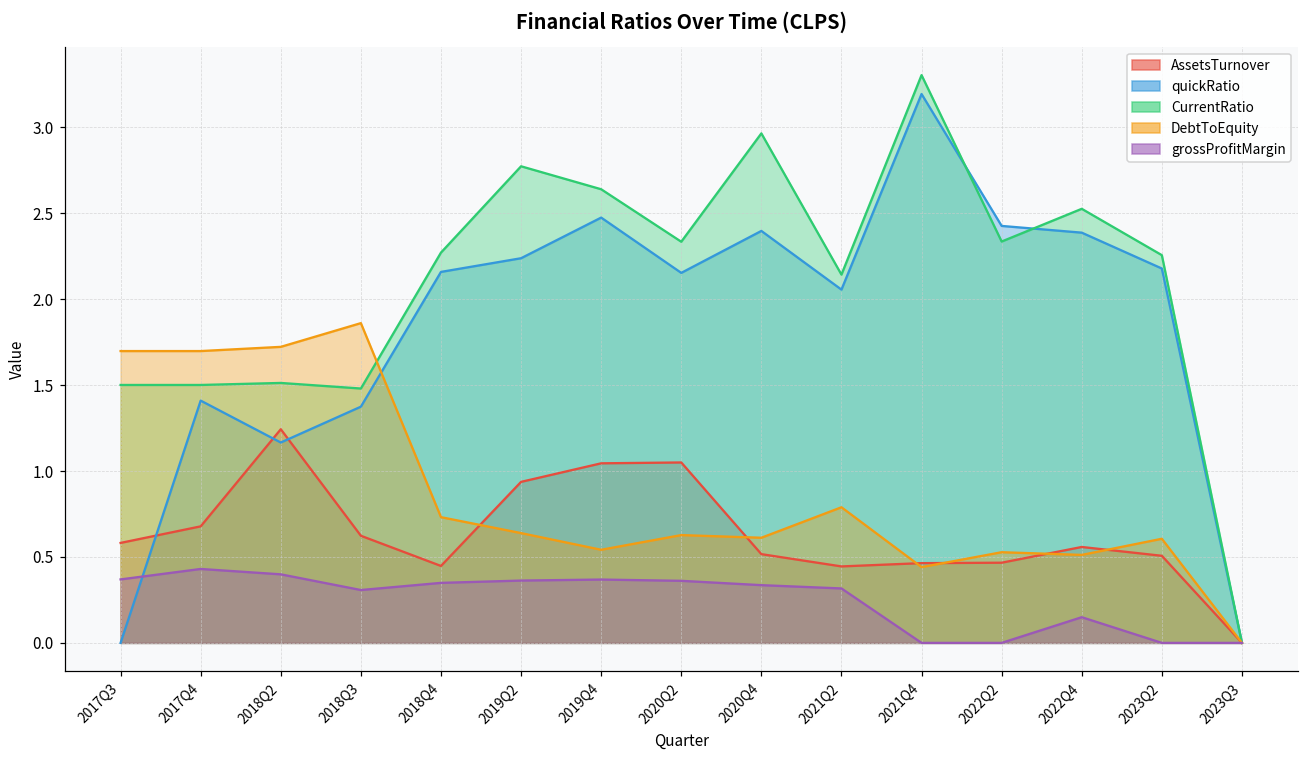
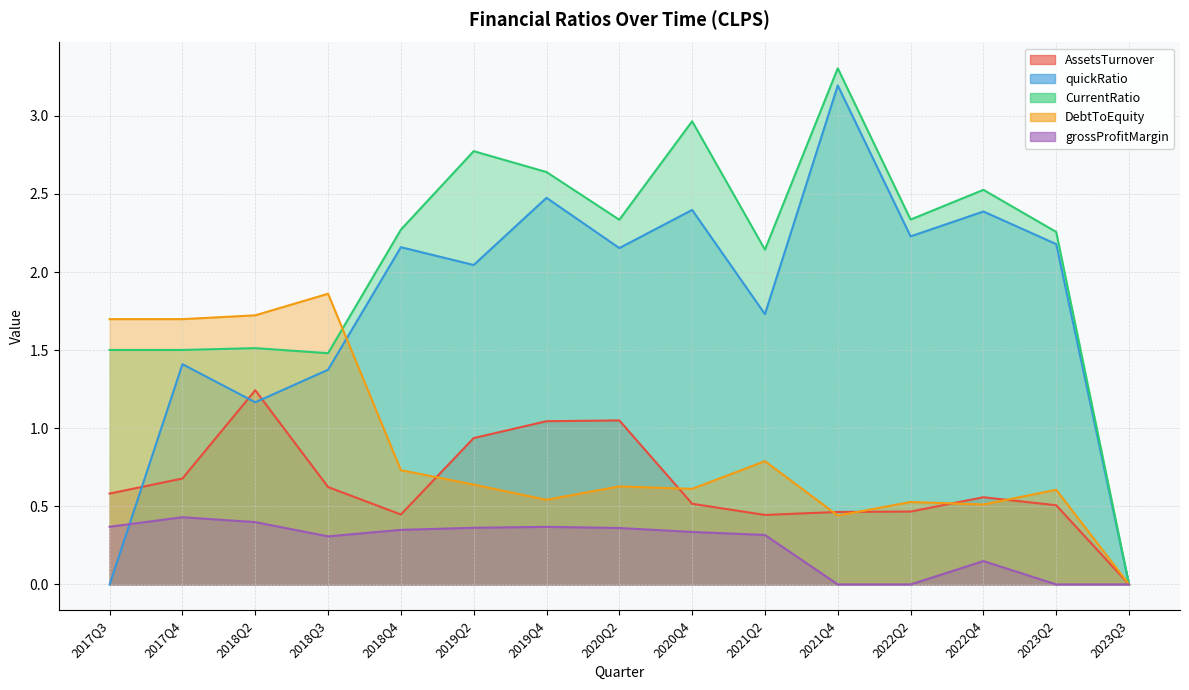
  {
    "quickRatio": {
      "2017Q3": 0.00,
      "2017Q4": 1.41,
      "2018Q2": 1.17,
      "2018Q3": 1.37,
      "2018Q4": 2.16,
-     "2019Q2": 2.24,
+     "2019Q2": 2.05,
      "2019Q4": 2.48,
      "2020Q2": 2.15,
      "2020Q4": 2.40,
-     "2021Q2": 2.06,
+     "2021Q2": 1.73,
      "2021Q4": 3.19,
-     "2022Q2": 2.43,
+     "2022Q2": 2.23,
      "2022Q4": 2.39,
      "2023Q2": 2.18
    },
    "CurrentRatio": {
      "2017Q3": 1.50,
      "2017Q4": 1.50,
      "2018Q2": 1.51,
      "2018Q3": 1.48,
      "2018Q4": 2.27,
      "2019Q2": 2.77,
      "2019Q4": 2.64,
      "2020Q2": 2.33,
      "2020Q4": 2.97,
      "2021Q2": 2.14,
      "2021Q4": 3.30,
      "2022Q2": 2.34,
      "2022Q4": 2.53,
      "2023Q2": 2.26
    },
    "grossProfitMargin": {
      "2017Q3": 0.37,
      "2017Q4": 0.43,
      "2018Q2": 0.40,
      "2018Q3": 0.31,
      "2018Q4": 0.35,
      "2019Q2": 0.36,
      "2019Q4": 0.37,
      "2020Q2": 0.36,
      "2020Q4": 0.34,
      "2021Q2": 0.32,
      "2021Q4": 0.00,
      "2022Q2": 0.00,
      "2022Q4": 0.15,
      "2023Q2": 0.00
    }
  }
